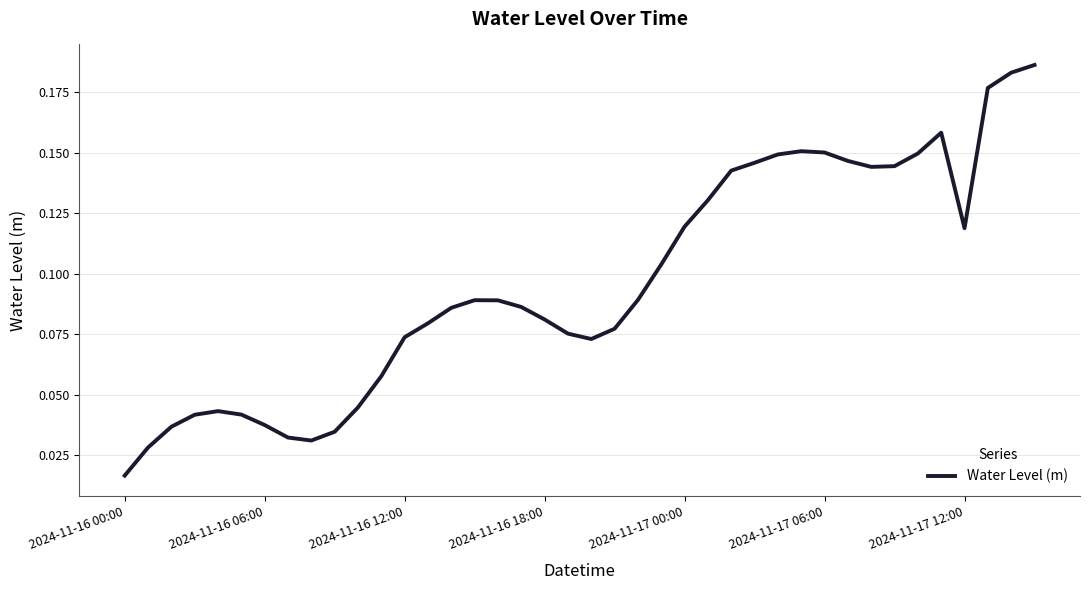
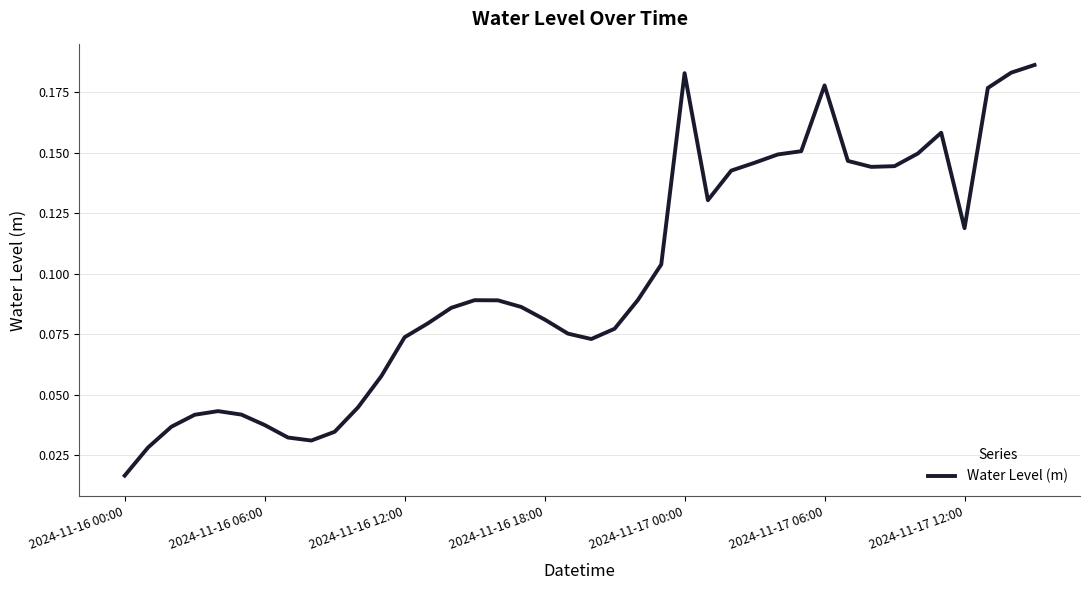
  {
    "2024-11-16 00:00": 0.017,
    "2024-11-16 06:00": 0.038,
    "2024-11-16 12:00": 0.074,
    "2024-11-16 18:00": 0.081,
-   "2024-11-17 00:00": 0.120,
-   "2024-11-17 06:00": 0.150,
+   "2024-11-17 00:00": 0.183,
+   "2024-11-17 06:00": 0.178,
    "2024-11-17 12:00": 0.119
  }
